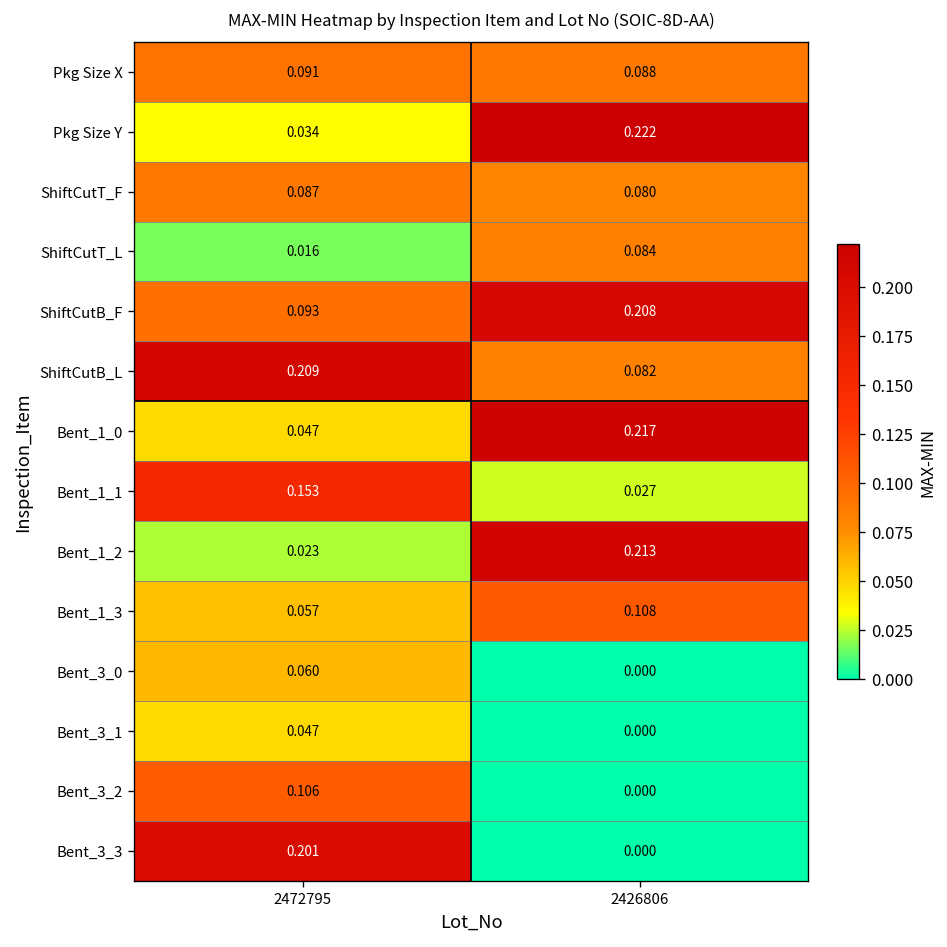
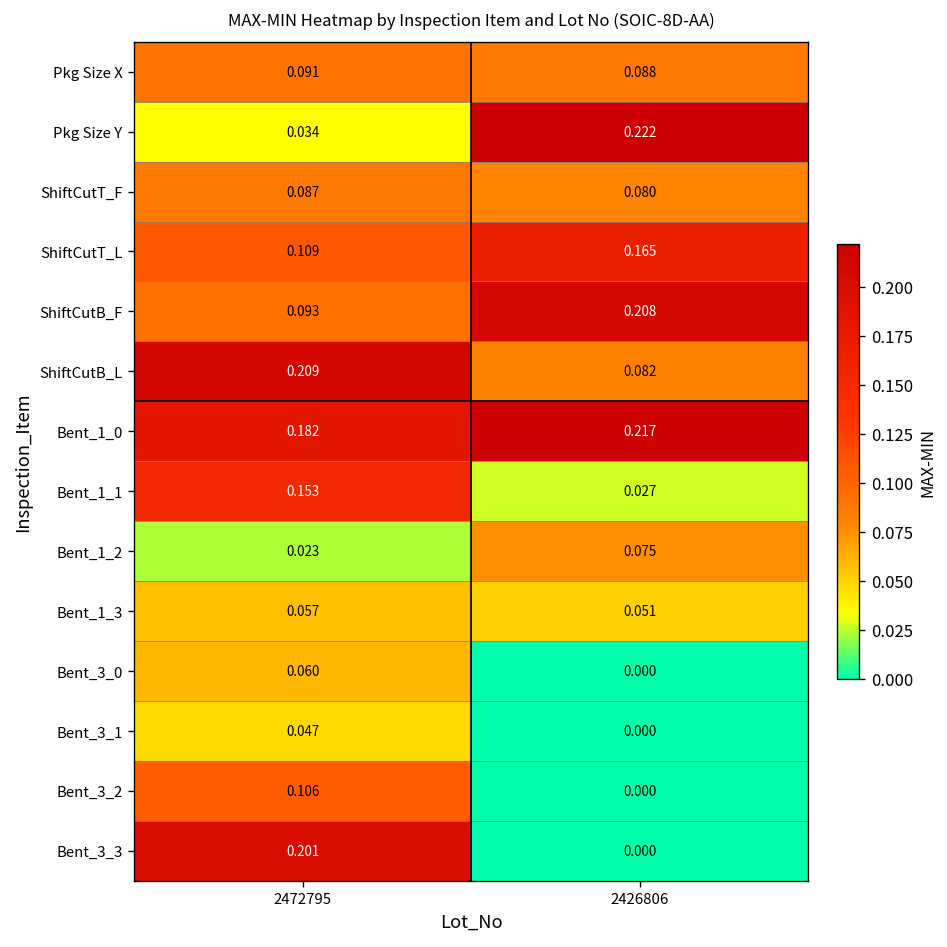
  {
    "Pkg Size X": {
      "2472795": 0.091,
      "2426806": 0.088
    },
    "Pkg Size Y": {
      "2472795": 0.034,
      "2426806": 0.222
    },
    "ShiftCutT_F": {
      "2472795": 0.087,
      "2426806": 0.080
    },
    "ShiftCutT_L": {
-     "2472795": 0.016,
-     "2426806": 0.084
+     "2472795": 0.109,
+     "2426806": 0.165
    },
    "ShiftCutB_F": {
      "2472795": 0.093,
      "2426806": 0.208
    },
    "ShiftCutB_L": {
      "2472795": 0.209,
      "2426806": 0.082
    },
    "Bent_1_0": {
-     "2472795": 0.047,
+     "2472795": 0.182,
      "2426806": 0.217
    },
    "Bent_1_1": {
      "2472795": 0.153,
      "2426806": 0.027
    },
    "Bent_1_2": {
      "2472795": 0.023,
-     "2426806": 0.213
+     "2426806": 0.075
    },
    "Bent_1_3": {
      "2472795": 0.057,
-     "2426806": 0.108
+     "2426806": 0.051
    },
    "Bent_3_0": {
      "2472795": 0.060,
      "2426806": 0.000
    },
    "Bent_3_1": {
      "2472795": 0.047,
      "2426806": 0.000
    },
    "Bent_3_2": {
      "2472795": 0.106,
      "2426806": 0.000
    },
    "Bent_3_3": {
      "2472795": 0.201,
      "2426806": 0.000
    }
  }
